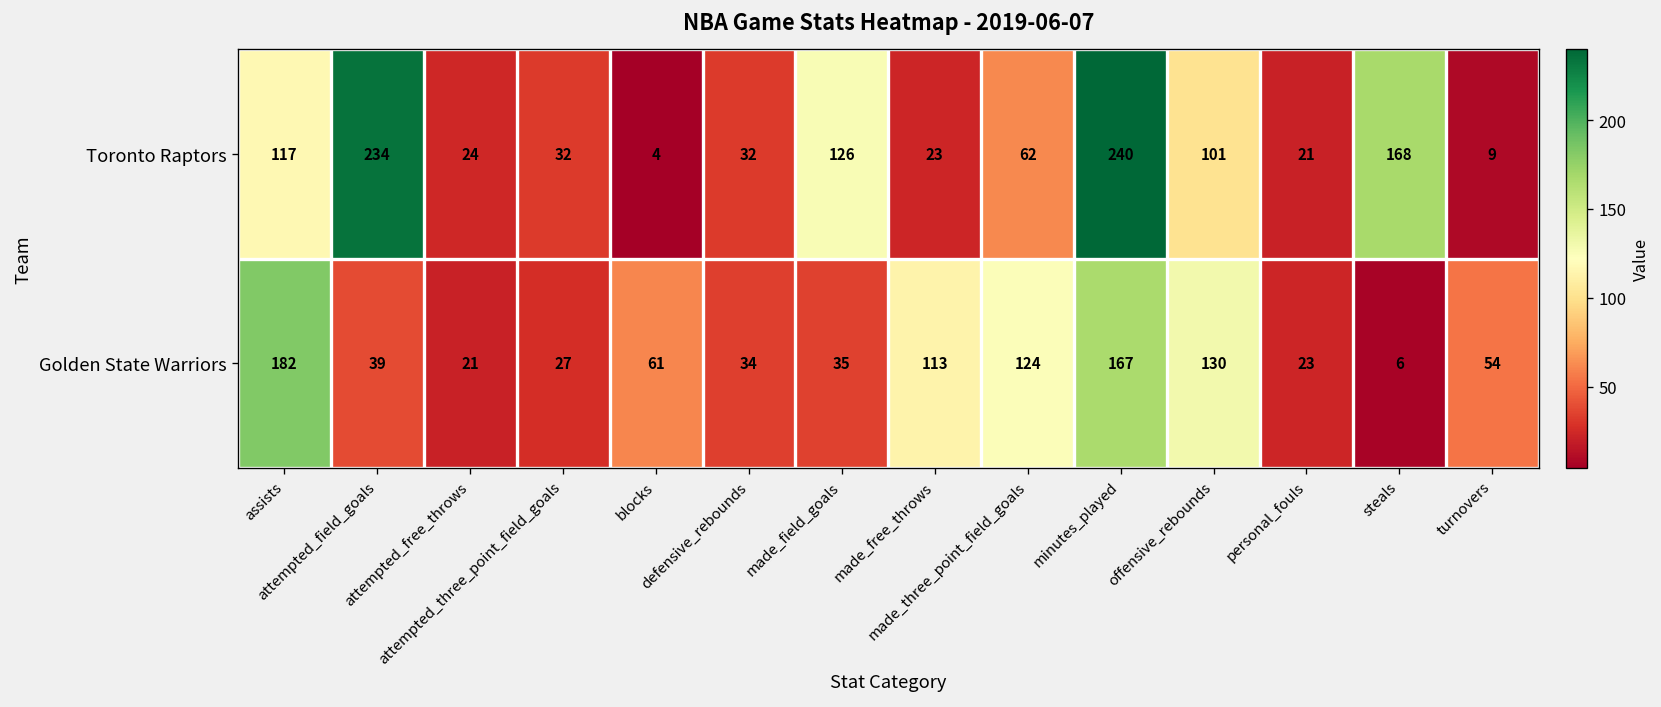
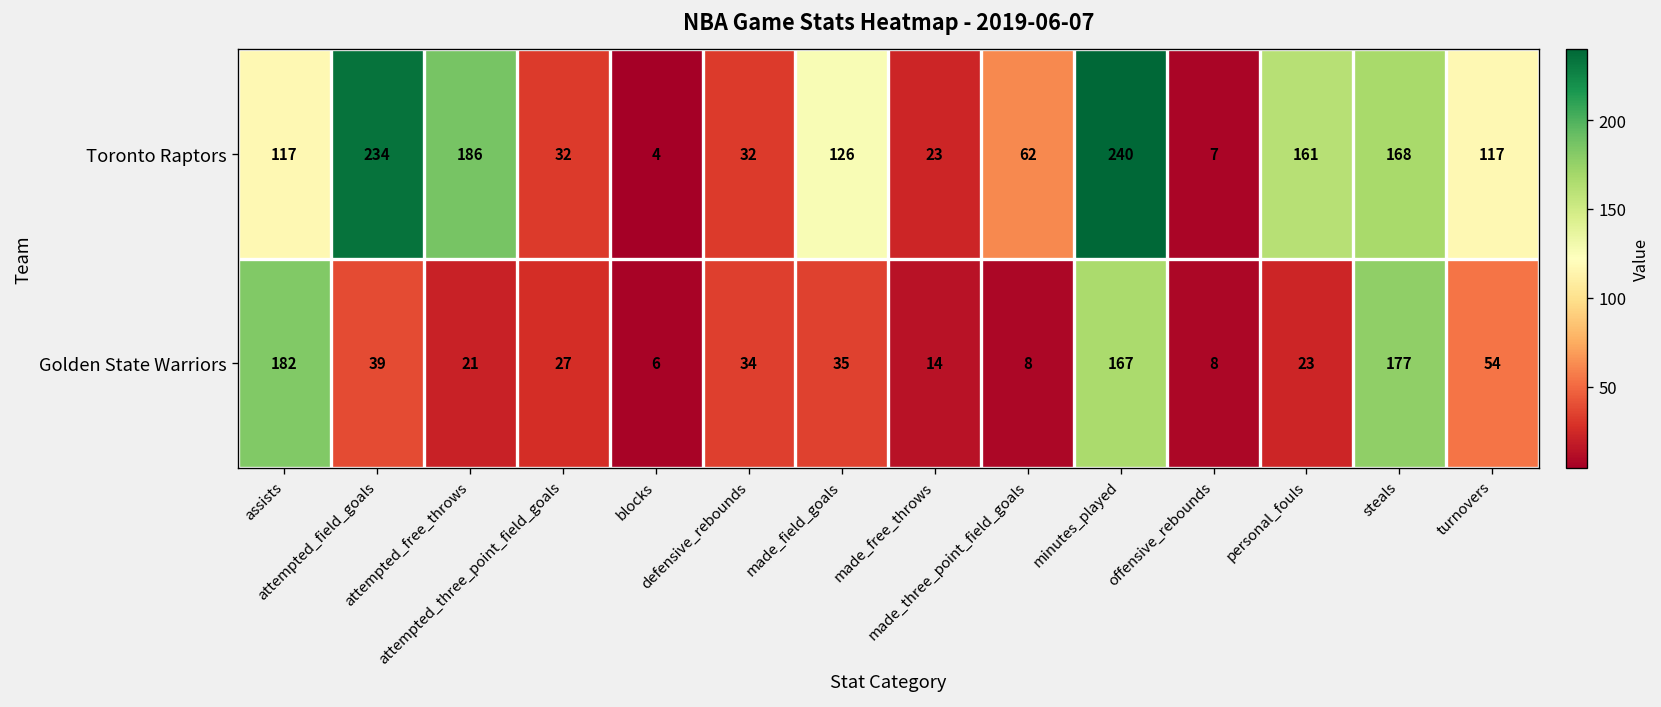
  {
    "Toronto Raptors": {
      "assists": 117,
      "attempted_field_goals": 234,
-     "attempted_free_throws": 24,
+     "attempted_free_throws": 186,
      "attempted_three_point_field_goals": 32,
      "blocks": 4,
      "defensive_rebounds": 32,
      "made_field_goals": 126,
      "made_free_throws": 23,
      "made_three_point_field_goals": 62,
      "minutes_played": 240,
-     "offensive_rebounds": 101,
-     "personal_fouls": 21,
+     "offensive_rebounds": 7,
+     "personal_fouls": 161,
      "steals": 168,
-     "turnovers": 9
+     "turnovers": 117
    },
    "Golden State Warriors": {
      "assists": 182,
      "attempted_field_goals": 39,
      "attempted_free_throws": 21,
      "attempted_three_point_field_goals": 27,
-     "blocks": 61,
+     "blocks": 6,
      "defensive_rebounds": 34,
      "made_field_goals": 35,
-     "made_free_throws": 113,
-     "made_three_point_field_goals": 124,
+     "made_free_throws": 14,
+     "made_three_point_field_goals": 8,
      "minutes_played": 167,
-     "offensive_rebounds": 130,
+     "offensive_rebounds": 8,
      "personal_fouls": 23,
-     "steals": 6,
+     "steals": 177,
      "turnovers": 54
    }
  }
